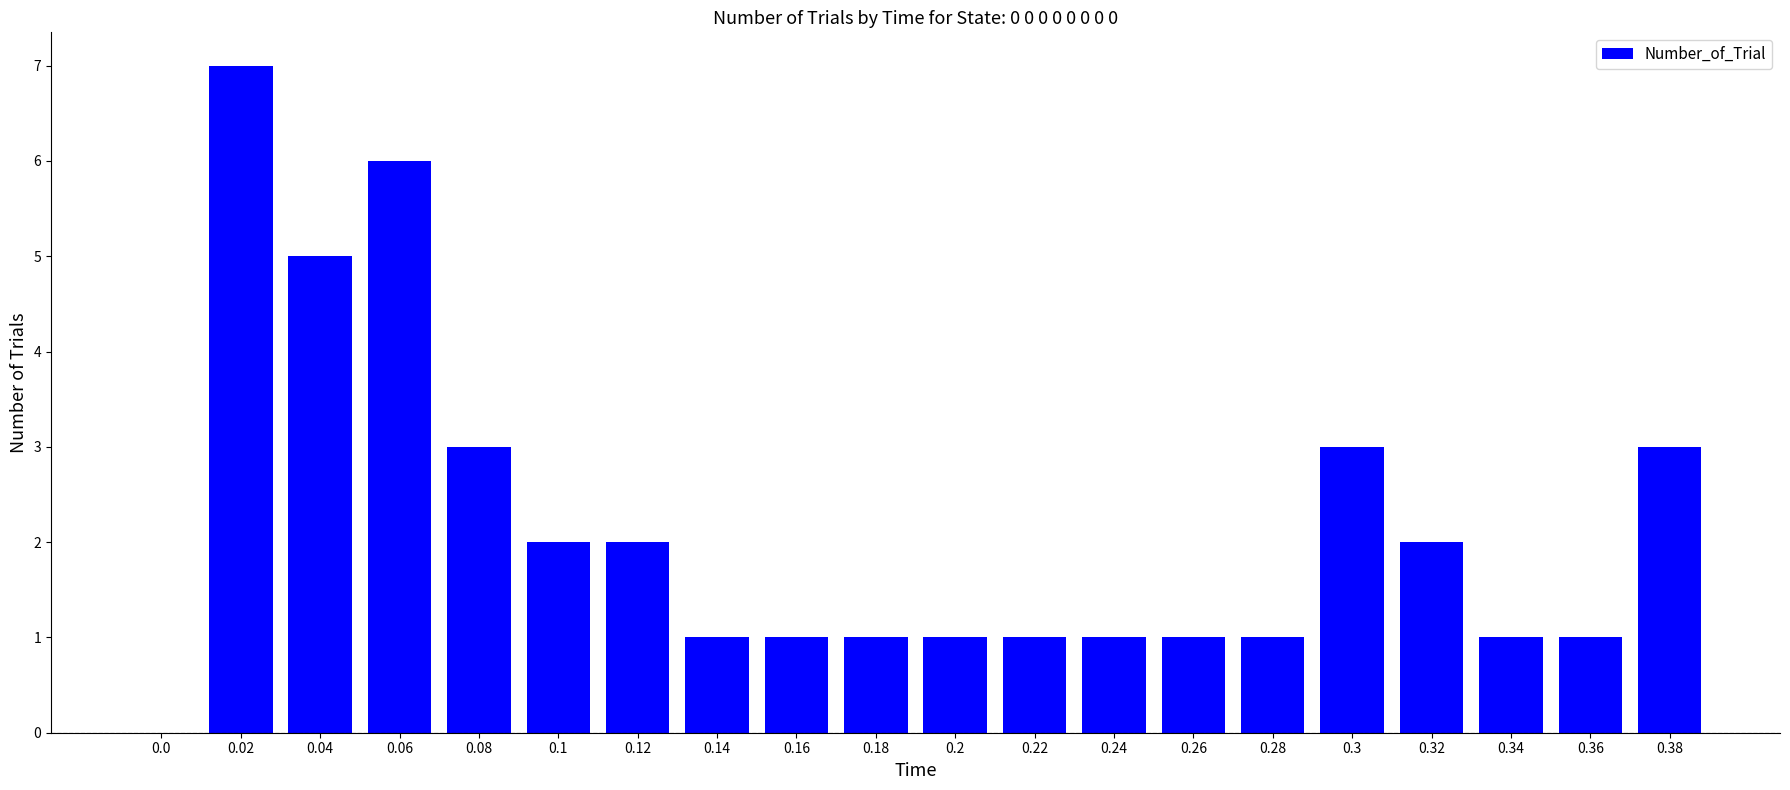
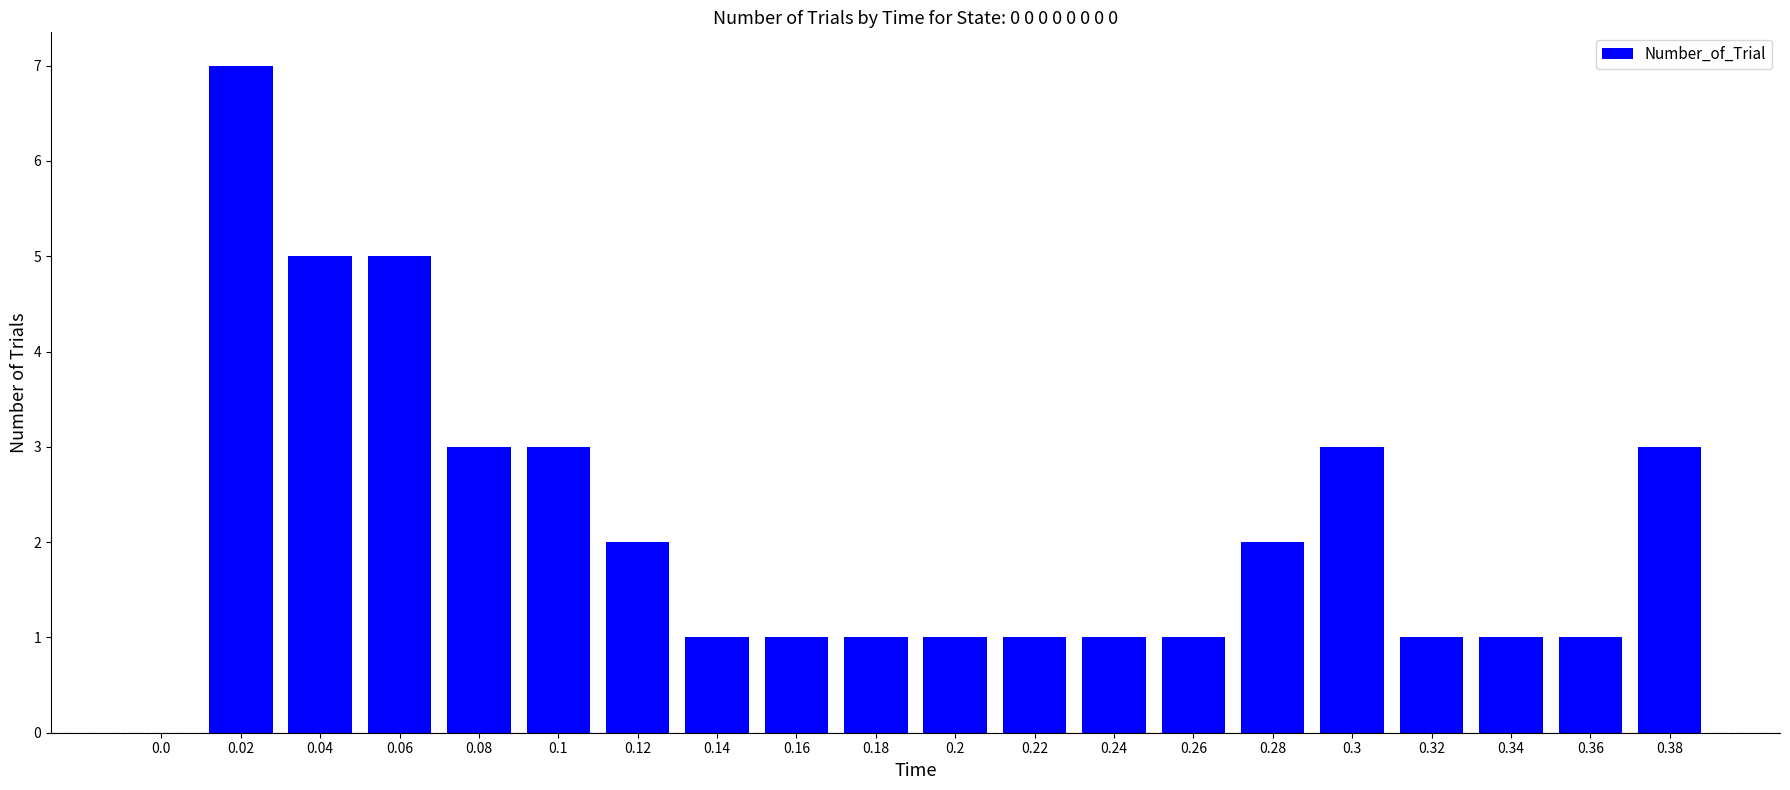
  {
    "0.0": 0,
    "0.02": 7,
    "0.04": 5,
-   "0.06": 6,
+   "0.06": 5,
    "0.08": 3,
-   "0.1": 2,
+   "0.1": 3,
    "0.12": 2,
    "0.14": 1,
    "0.16": 1,
    "0.18": 1,
    "0.2": 1,
    "0.22": 1,
    "0.24": 1,
    "0.26": 1,
-   "0.28": 1,
+   "0.28": 2,
    "0.3": 3,
-   "0.32": 2,
+   "0.32": 1,
    "0.34": 1,
    "0.36": 1,
    "0.38": 3
  }
